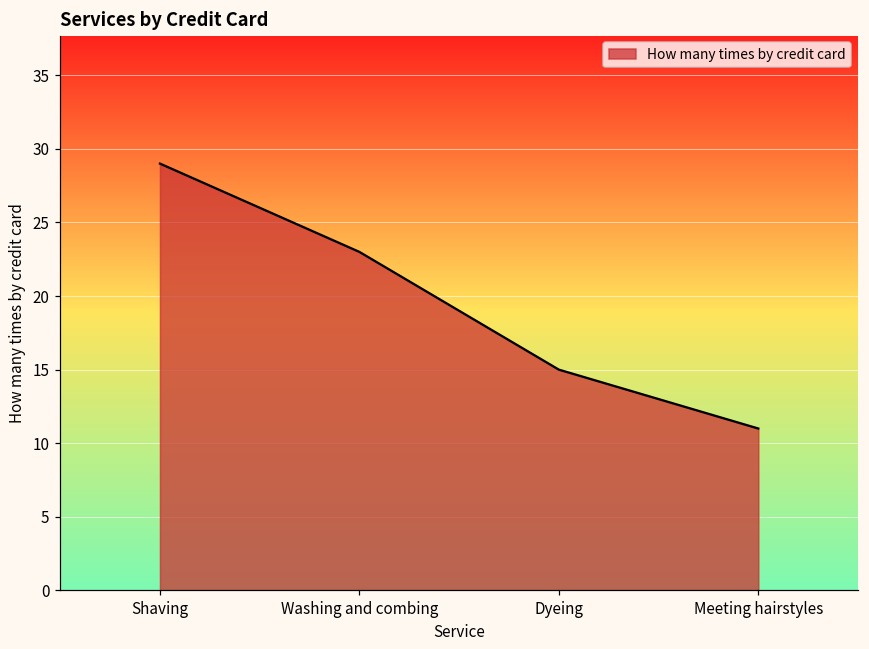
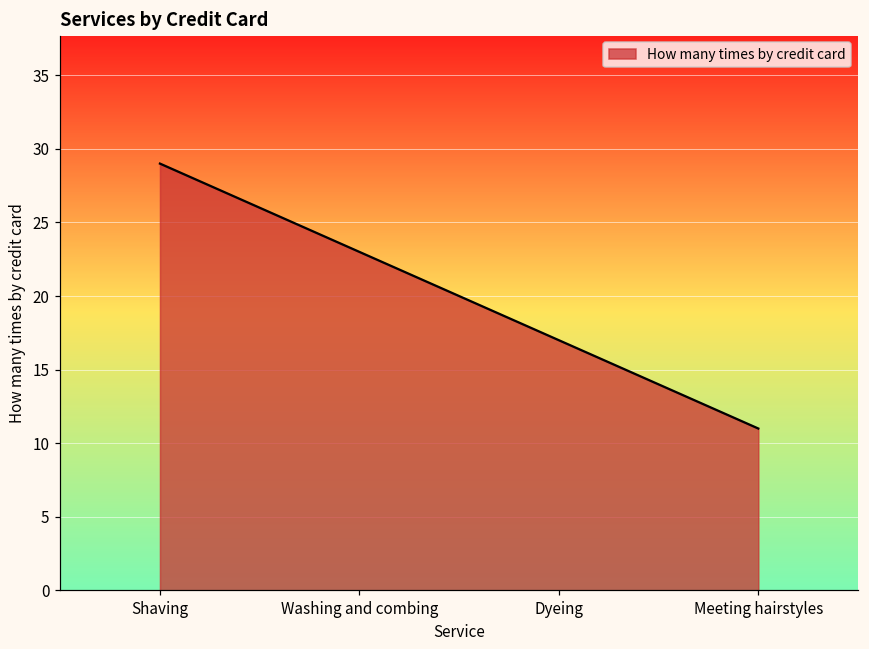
  {
    "Shaving": 29,
    "Washing and combing": 23,
-   "Dyeing": 15,
+   "Dyeing": 17,
    "Meeting hairstyles": 11
  }
